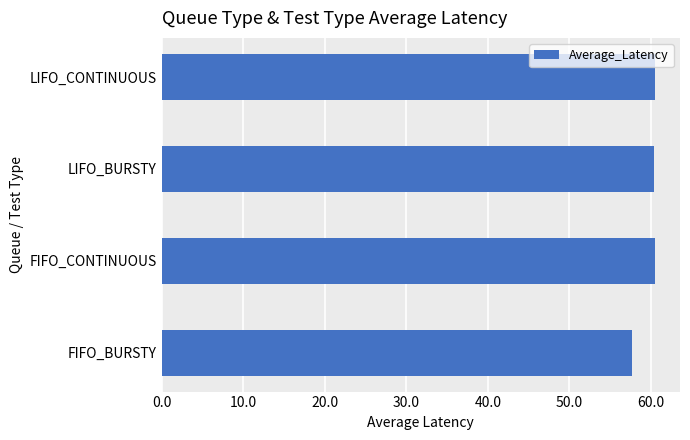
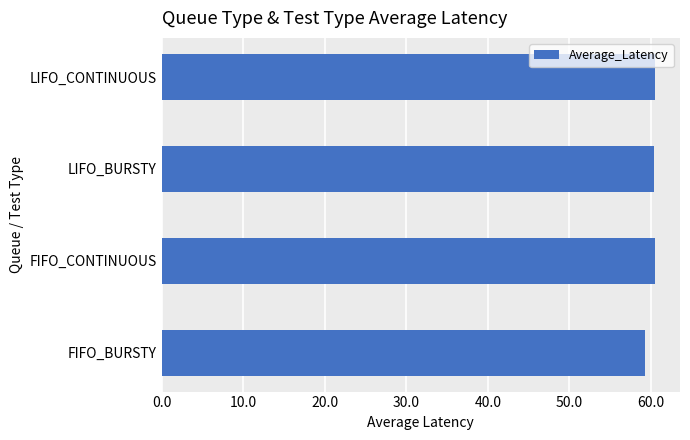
  {
    "LIFO_CONTINUOUS": 61,
    "LIFO_BURSTY": 60,
    "FIFO_CONTINUOUS": 61,
-   "FIFO_BURSTY": 58
+   "FIFO_BURSTY": 59
  }
